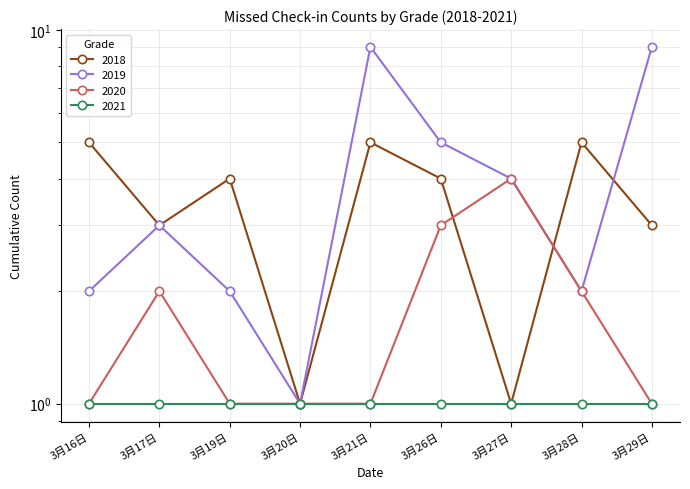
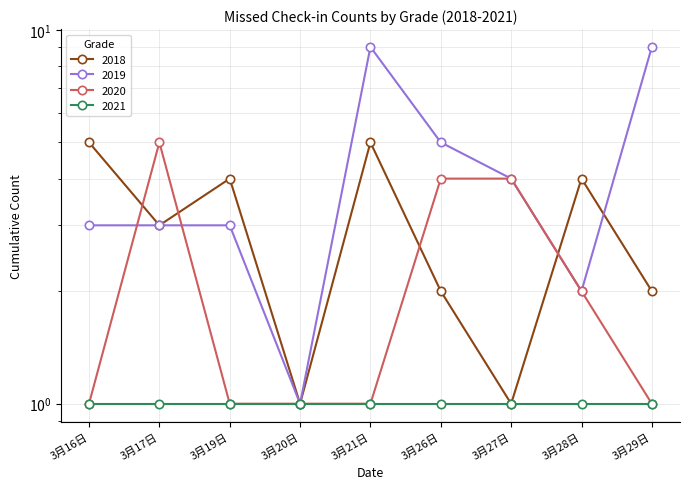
  {
    "2018": {
      "3月16日": 5,
      "3月19日": 4,
      "3月21日": 5,
-     "3月26日": 4,
-     "3月28日": 5,
-     "3月29日": 3
+     "3月26日": 2,
+     "3月28日": 4,
+     "3月29日": 2
    },
    "2019": {
-     "3月16日": 2,
-     "3月19日": 2,
+     "3月16日": 3,
+     "3月19日": 3,
      "3月21日": 9,
      "3月26日": 5,
      "3月29日": 9
    },
    "2020": {
-     "3月17日": 2,
-     "3月26日": 3
+     "3月17日": 5,
+     "3月26日": 4
    },
    "2021": {
      "3月17日": 1,
      "3月26日": 1,
      "3月28日": 1
    }
  }
